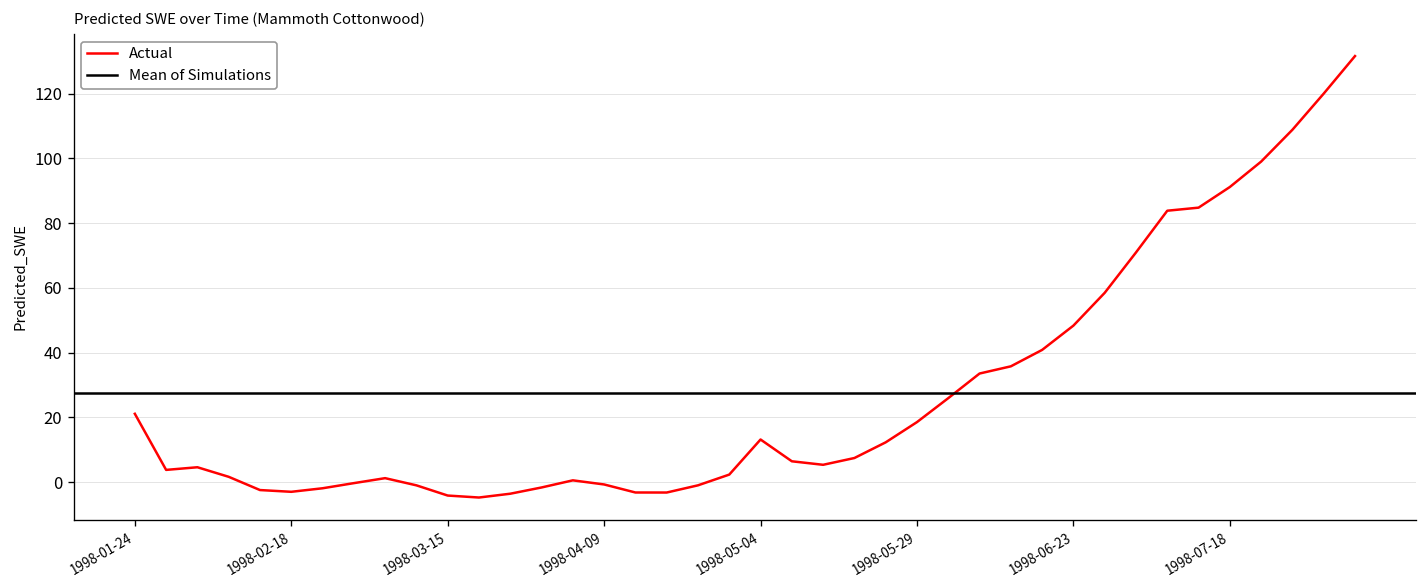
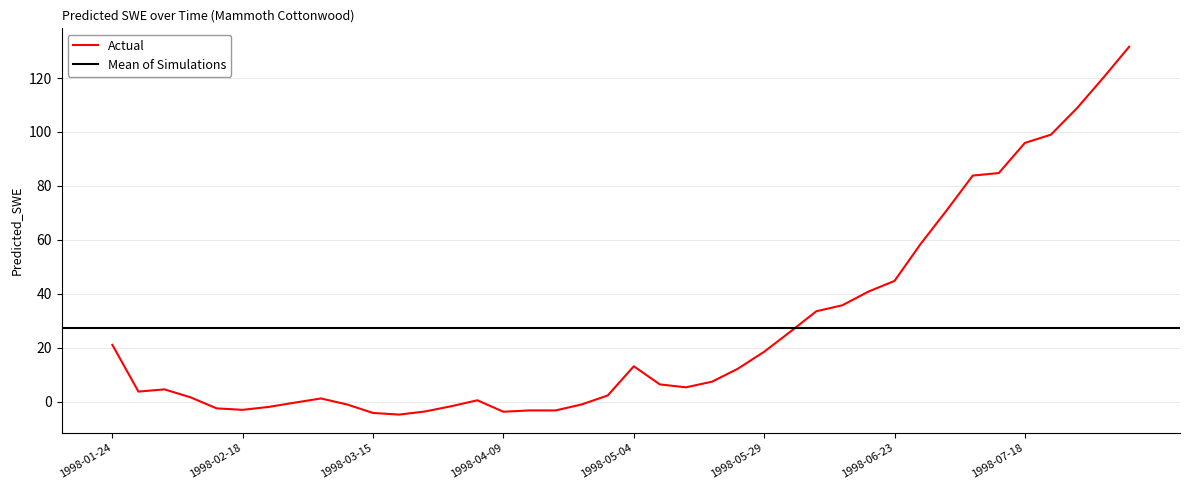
  {
    "1998-01-24": 21,
    "1998-02-18": -3,
    "1998-03-15": -4,
-   "1998-04-09": -1,
+   "1998-04-09": -4,
    "1998-05-04": 13,
    "1998-05-29": 19,
-   "1998-06-23": 48,
-   "1998-07-18": 91
+   "1998-06-23": 45,
+   "1998-07-18": 96
  }
